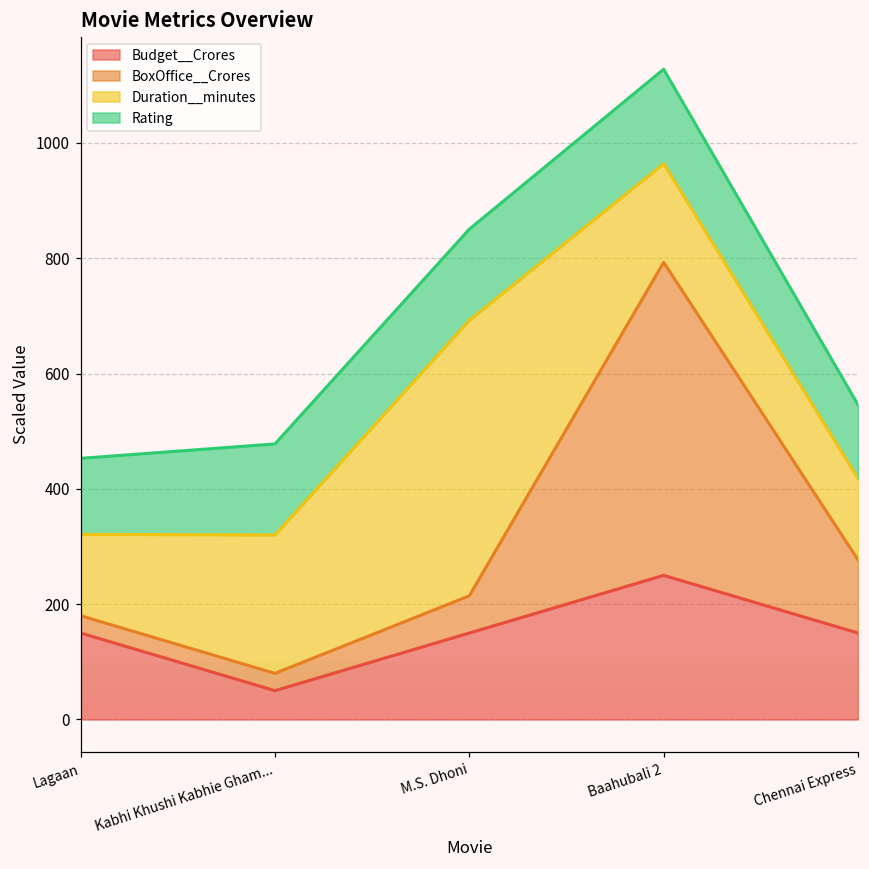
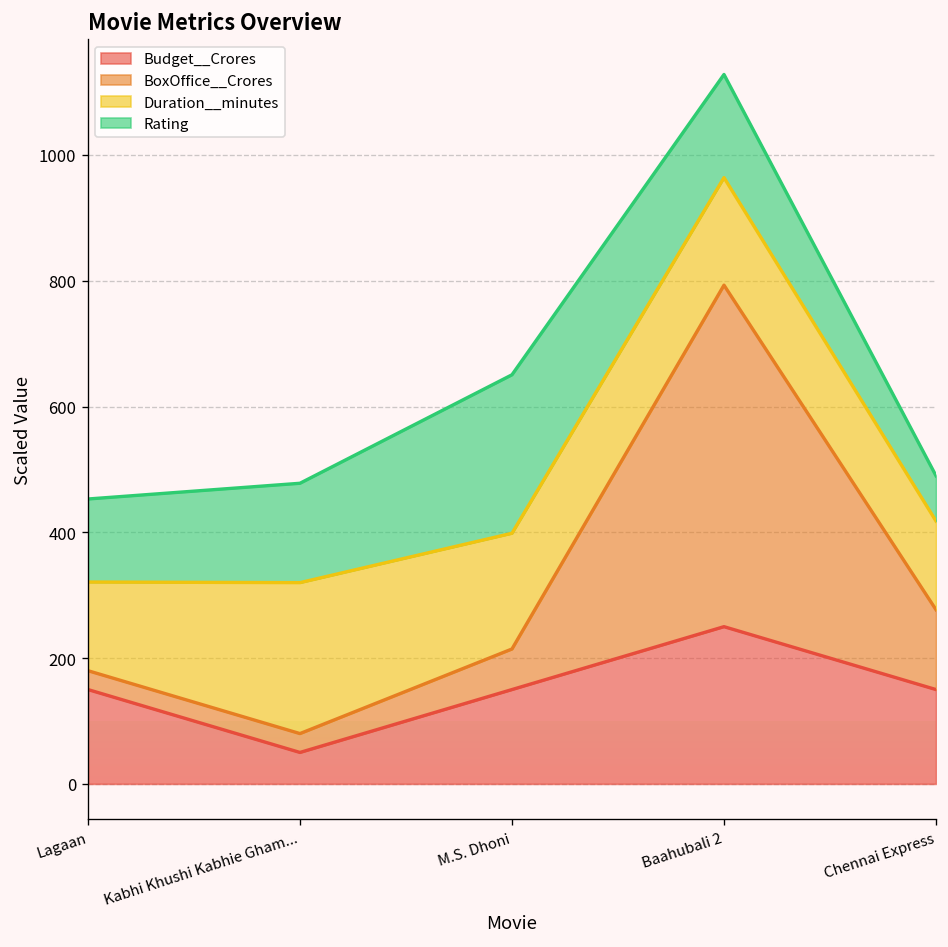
  {
    "Duration__minutes": {
      "Lagaan": 140,
      "Kabhi Khushi Kabhie Gham...": 240,
-     "M.S. Dhoni": 480,
+     "M.S. Dhoni": 180,
      "Baahubali 2": 170,
      "Chennai Express": 140
    },
    "Rating": {
      "Lagaan": 130,
      "Kabhi Khushi Kabhie Gham...": 160,
-     "M.S. Dhoni": 160,
+     "M.S. Dhoni": 250,
      "Baahubali 2": 160,
-     "Chennai Express": 130
+     "Chennai Express": 70
    }
  }
